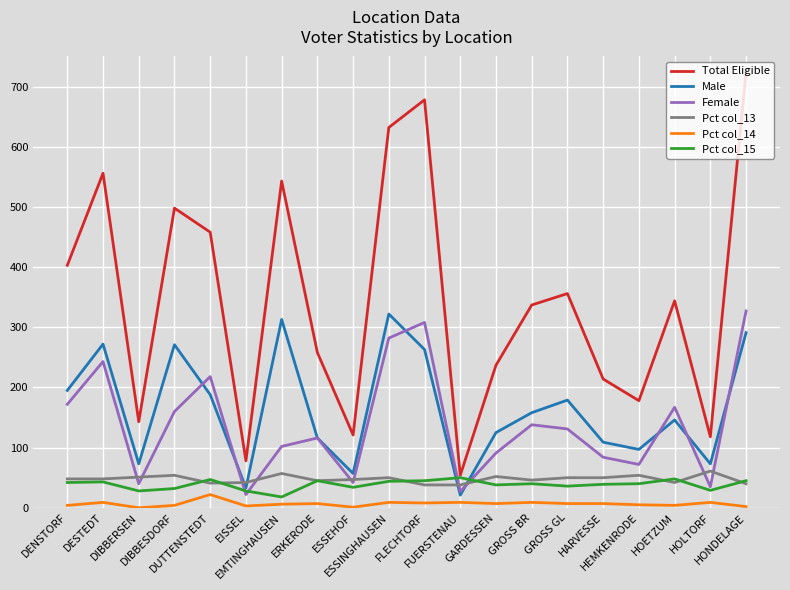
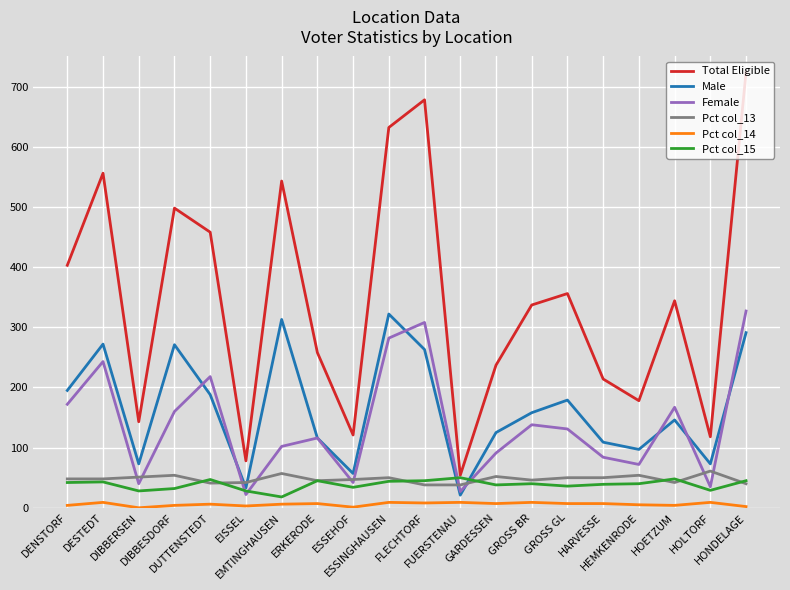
  {
    "Total Eligible": {
      "DENSTORF": 400,
      "DESTEDT": 560,
      "DIBBERSEN": 140,
      "DIBBESDORF": 500,
      "DUTTENSTEDT": 460,
      "EISSEL": 80,
      "EMTINGHAUSEN": 540,
      "ERKERODE": 260,
      "ESSEHOF": 120,
      "ESSINGHAUSEN": 630,
      "FLECHTORF": 680,
      "GARDESSEN": 240,
      "GROSS BR": 340,
      "GROSS GL": 360,
      "HARVESSE": 210,
      "HEMKENRODE": 180,
      "HOETZUM": 340,
      "HOLTORF": 120
    },
    "Male": {
      "DENSTORF": 200,
      "DESTEDT": 270,
      "DIBBERSEN": 70,
      "DIBBESDORF": 270,
      "DUTTENSTEDT": 190,
      "EISSEL": 30,
      "EMTINGHAUSEN": 310,
      "ESSEHOF": 60,
      "ESSINGHAUSEN": 320,
      "FLECHTORF": 260,
      "FUERSTENAU": 20,
      "GARDESSEN": 130,
      "GROSS BR": 160,
      "GROSS GL": 180,
      "HARVESSE": 110,
      "HEMKENRODE": 100,
      "HOETZUM": 150,
      "HOLTORF": 70,
      "HONDELAGE": 290
    },
    "Female": {
      "DENSTORF": 170,
      "DESTEDT": 240,
      "DIBBERSEN": 40,
      "DIBBESDORF": 160,
      "DUTTENSTEDT": 220,
      "EISSEL": 20,
      "EMTINGHAUSEN": 100,
      "ESSEHOF": 40,
      "ESSINGHAUSEN": 280,
      "FLECHTORF": 310,
      "FUERSTENAU": 30,
      "GARDESSEN": 90,
      "GROSS BR": 140,
      "GROSS GL": 130,
      "HARVESSE": 80,
      "HEMKENRODE": 70,
      "HOETZUM": 170,
      "HOLTORF": 40,
      "HONDELAGE": 330
    },
    "Pct col_13": {
      "DENSTORF": 50,
      "DESTEDT": 50,
      "DIBBERSEN": 50,
      "DIBBESDORF": 50,
      "DUTTENSTEDT": 40,
      "EISSEL": 40,
      "EMTINGHAUSEN": 60,
      "ESSEHOF": 50,
      "ESSINGHAUSEN": 50,
      "FLECHTORF": 40,
      "FUERSTENAU": 40,
      "GARDESSEN": 50,
      "GROSS BR": 50,
      "GROSS GL": 50,
      "HARVESSE": 50,
      "HEMKENRODE": 50,
      "HOETZUM": 40,
      "HOLTORF": 60,
      "HONDELAGE": 40
    },
    "Pct col_14": {
      "DENSTORF": 0,
      "DESTEDT": 10,
      "DIBBERSEN": 0,
      "DIBBESDORF": 0,
-     "DUTTENSTEDT": 20,
+     "DUTTENSTEDT": 10,
      "EISSEL": 0,
      "EMTINGHAUSEN": 10,
      "ERKERODE": 10,
      "ESSEHOF": 0,
      "ESSINGHAUSEN": 10,
      "FLECHTORF": 10,
      "FUERSTENAU": 10,
      "GARDESSEN": 10,
      "GROSS BR": 10,
      "GROSS GL": 10,
      "HARVESSE": 10,
      "HEMKENRODE": 10,
      "HOETZUM": 0,
      "HOLTORF": 10,
      "HONDELAGE": 0
    },
    "Pct col_15": {
      "DENSTORF": 40,
      "DESTEDT": 40,
      "DIBBERSEN": 30,
      "DIBBESDORF": 30,
      "DUTTENSTEDT": 50,
      "EISSEL": 30,
      "EMTINGHAUSEN": 20,
      "ESSEHOF": 30,
      "ESSINGHAUSEN": 40,
      "FLECHTORF": 50,
      "GARDESSEN": 40,
      "GROSS BR": 40,
      "GROSS GL": 40,
      "HARVESSE": 40,
      "HEMKENRODE": 40,
      "HOETZUM": 50,
      "HOLTORF": 30,
      "HONDELAGE": 50
    }
  }
